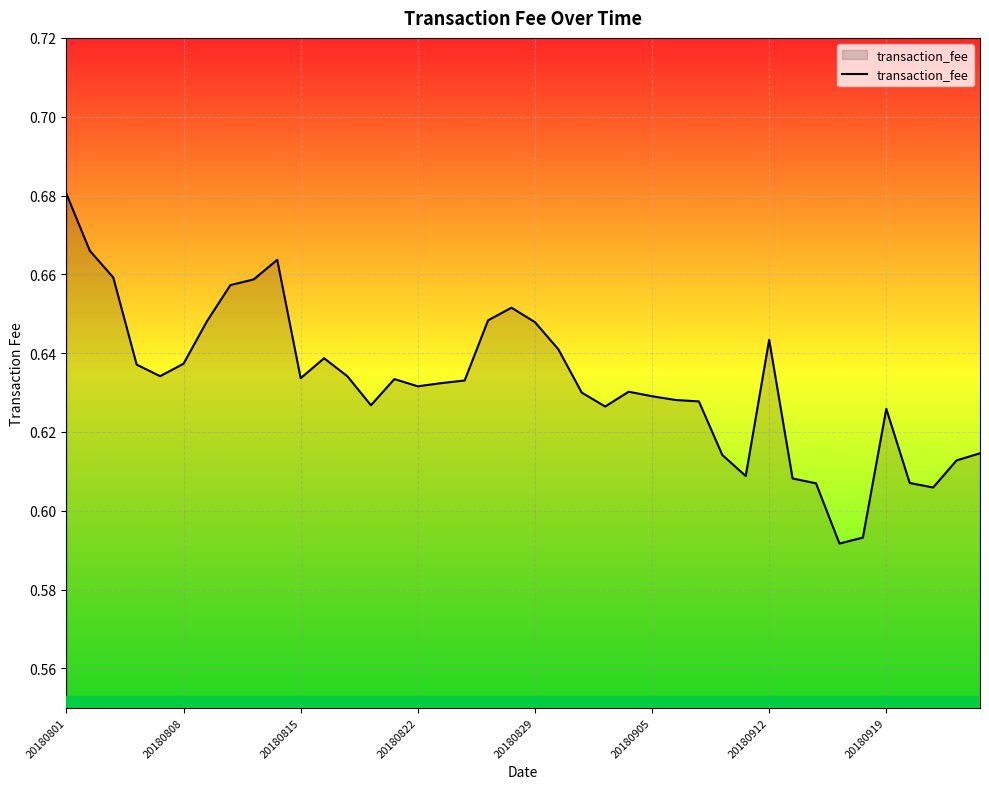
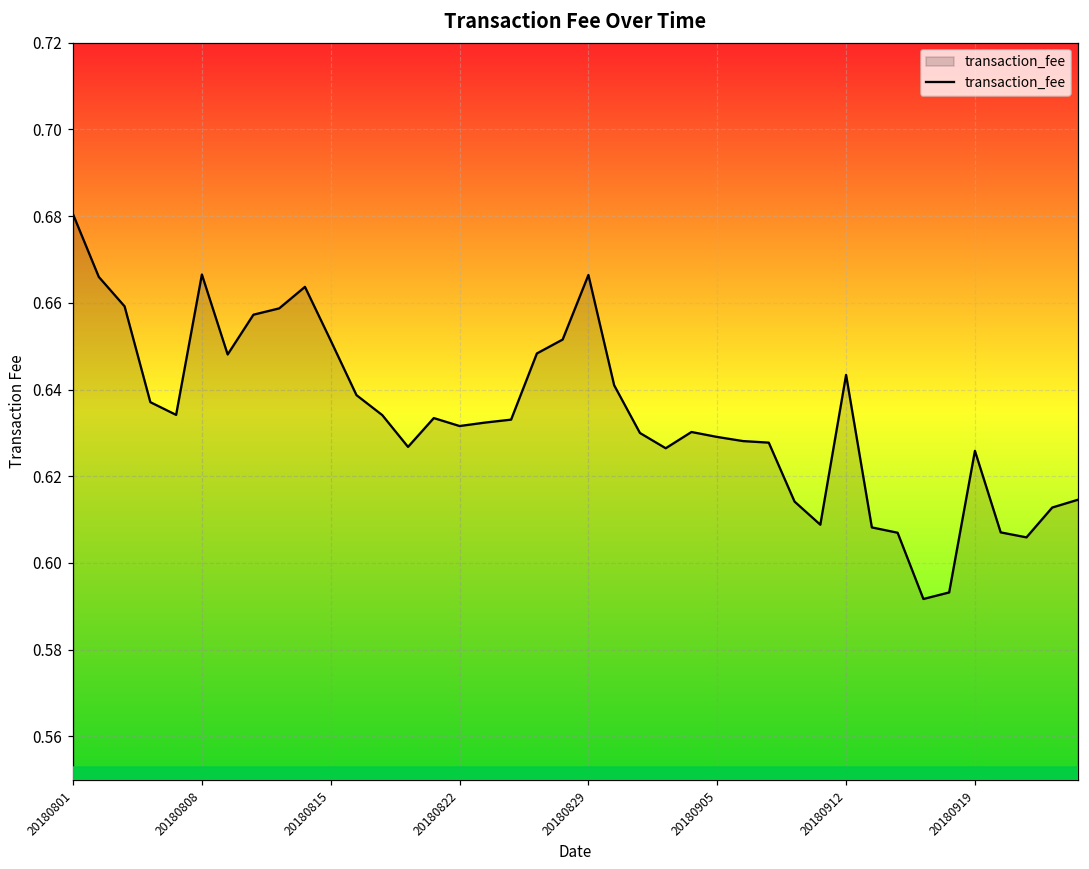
  {
    "20180801": 0.680,
-   "20180808": 0.637,
-   "20180815": 0.634,
+   "20180808": 0.667,
+   "20180815": 0.651,
    "20180822": 0.632,
-   "20180829": 0.648,
+   "20180829": 0.666,
    "20180905": 0.629,
    "20180912": 0.643,
    "20180919": 0.626
  }
